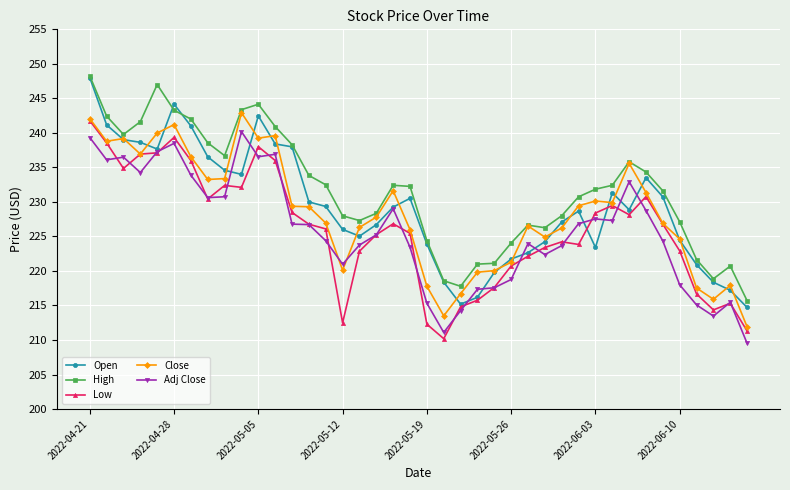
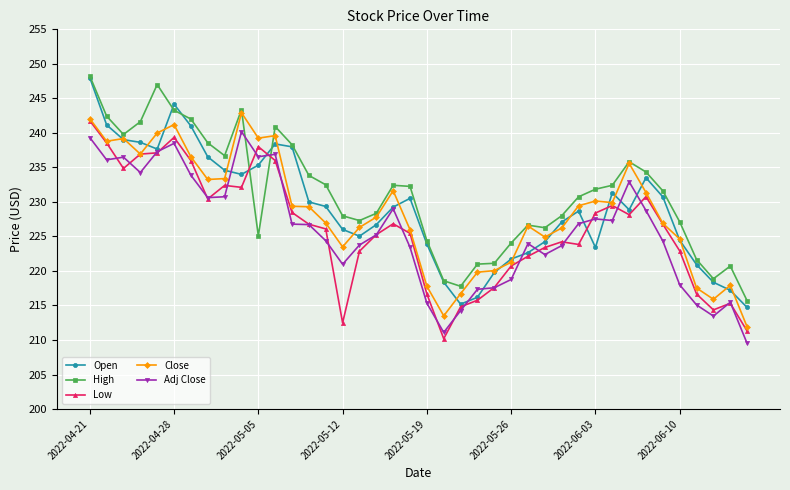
  {
    "Open": {
      "2022-04-28": 244,
-     "2022-05-05": 242,
+     "2022-05-05": 235,
      "2022-05-12": 226,
      "2022-05-19": 224,
      "2022-05-26": 222,
      "2022-06-03": 223
    },
    "High": {
      "2022-04-28": 243,
-     "2022-05-05": 244,
+     "2022-05-05": 225,
      "2022-05-12": 228,
      "2022-05-19": 224,
      "2022-05-26": 224,
      "2022-06-03": 232,
      "2022-06-10": 227
    },
    "Low": {
      "2022-04-28": 239,
      "2022-05-05": 238,
      "2022-05-12": 212,
-     "2022-05-19": 212,
+     "2022-05-19": 217,
      "2022-05-26": 221,
      "2022-06-03": 228,
      "2022-06-10": 223
    },
    "Close": {
      "2022-04-28": 241,
      "2022-05-05": 239,
-     "2022-05-12": 220,
+     "2022-05-12": 223,
      "2022-05-19": 218,
      "2022-05-26": 221,
      "2022-06-03": 230
    },
    "Adj Close": {
      "2022-04-21": 239,
      "2022-04-28": 238,
      "2022-05-05": 237,
      "2022-05-12": 221,
      "2022-05-19": 215,
      "2022-05-26": 219,
      "2022-06-03": 228,
      "2022-06-10": 218
    }
  }
